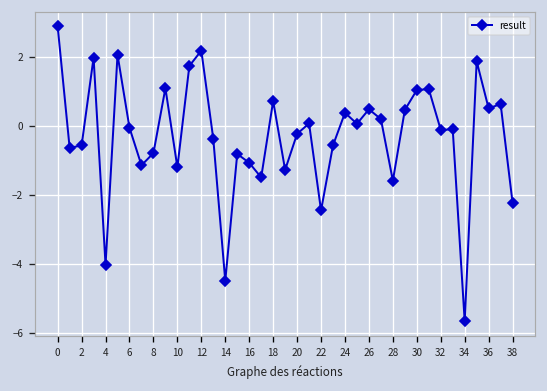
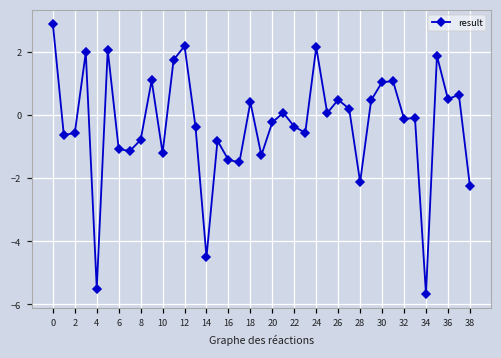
  {
    "0": 2.9,
    "2": -0.6,
-   "4": -4.0,
-   "6": -0.1,
+   "4": -5.5,
+   "6": -1.1,
    "8": -0.8,
    "10": -1.2,
    "12": 2.2,
    "14": -4.5,
-   "16": -1.1,
-   "18": 0.7,
+   "16": -1.4,
+   "18": 0.4,
    "20": -0.2,
-   "22": -2.5,
-   "24": 0.4,
+   "22": -0.4,
+   "24": 2.2,
    "26": 0.5,
-   "28": -1.6,
+   "28": -2.1,
    "30": 1.0,
    "32": -0.1,
    "34": -5.7,
    "36": 0.5,
    "38": -2.2
  }
